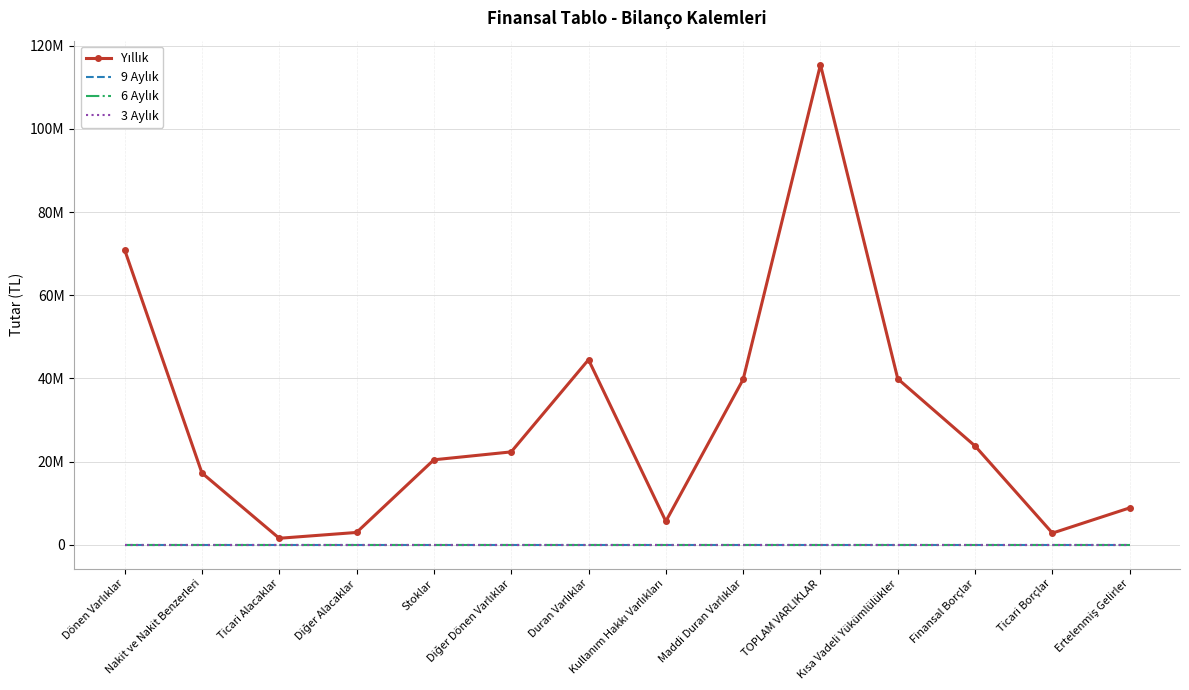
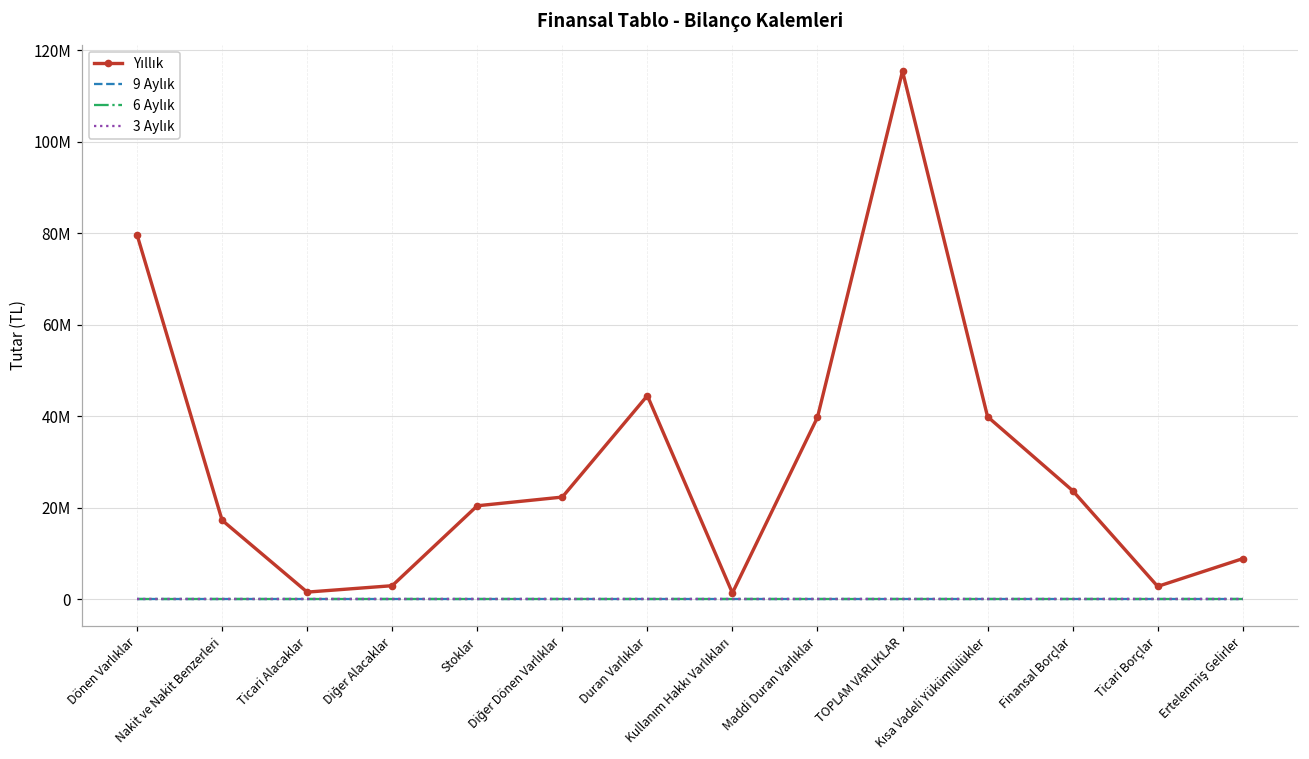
  {
    "Yıllık": {
-     "Dönen Varlıklar": 71000000,
+     "Dönen Varlıklar": 80000000,
      "Nakit ve Nakit Benzerleri": 17000000,
      "Ticari Alacaklar": 2000000,
      "Diğer Alacaklar": 3000000,
      "Stoklar": 20000000,
      "Diğer Dönen Varlıklar": 22000000,
      "Duran Varlıklar": 44000000,
-     "Kullanım Hakkı Varlıkları": 6000000,
+     "Kullanım Hakkı Varlıkları": 1000000,
      "Maddi Duran Varlıklar": 40000000,
      "TOPLAM VARLIKLAR": 115000000,
      "Kısa Vadeli Yükümlülükler": 40000000,
      "Finansal Borçlar": 24000000,
      "Ticari Borçlar": 3000000,
      "Ertelenmiş Gelirler": 9000000
    },
    "3 Aylık": {
      "Dönen Varlıklar": 0,
      "Nakit ve Nakit Benzerleri": 0,
      "Ticari Alacaklar": 0,
      "Diğer Alacaklar": 0,
      "Stoklar": 0,
      "Diğer Dönen Varlıklar": 0,
      "Duran Varlıklar": 0,
      "Kullanım Hakkı Varlıkları": 0,
      "Maddi Duran Varlıklar": 0,
      "TOPLAM VARLIKLAR": 0,
      "Kısa Vadeli Yükümlülükler": 0,
      "Finansal Borçlar": 0,
      "Ticari Borçlar": 0,
      "Ertelenmiş Gelirler": 0
    }
  }
